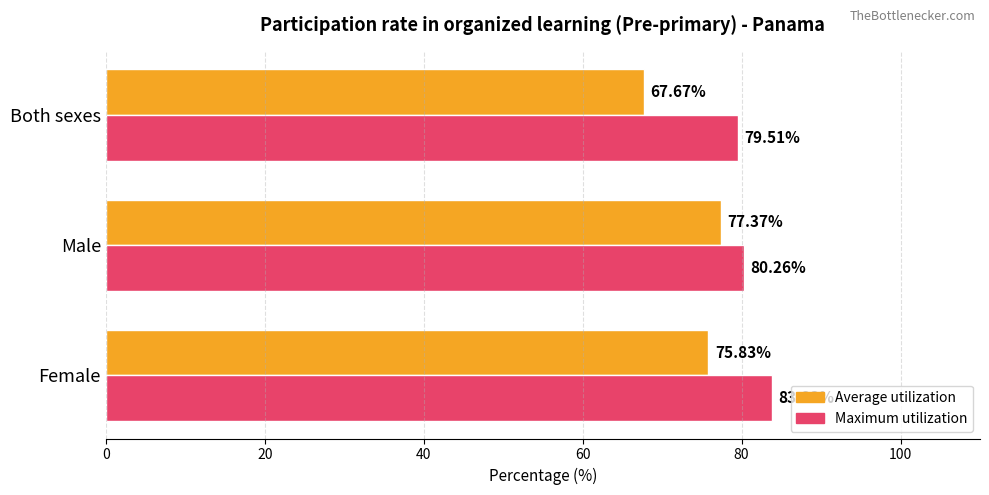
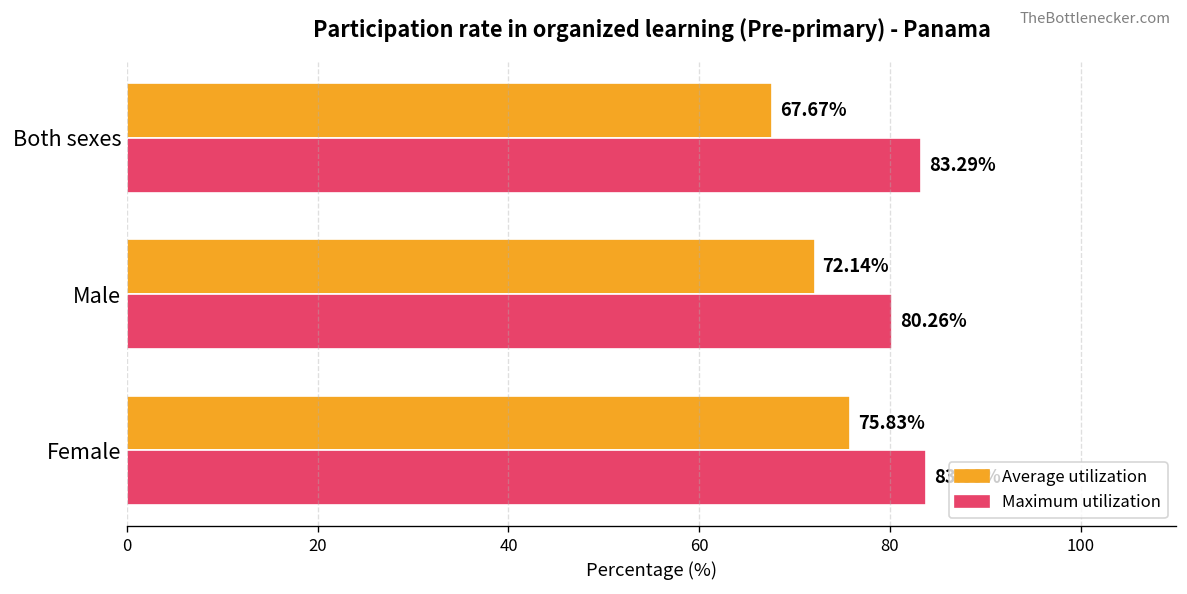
  {
    "Average utilization": {
      "Both sexes": "67.67%",
-     "Male": "77.37%",
+     "Male": "72.14%",
      "Female": "75.83%"
    },
    "Maximum utilization": {
-     "Both sexes": "79.51%",
+     "Both sexes": "83.29%",
      "Male": "80.26%"
    }
  }
